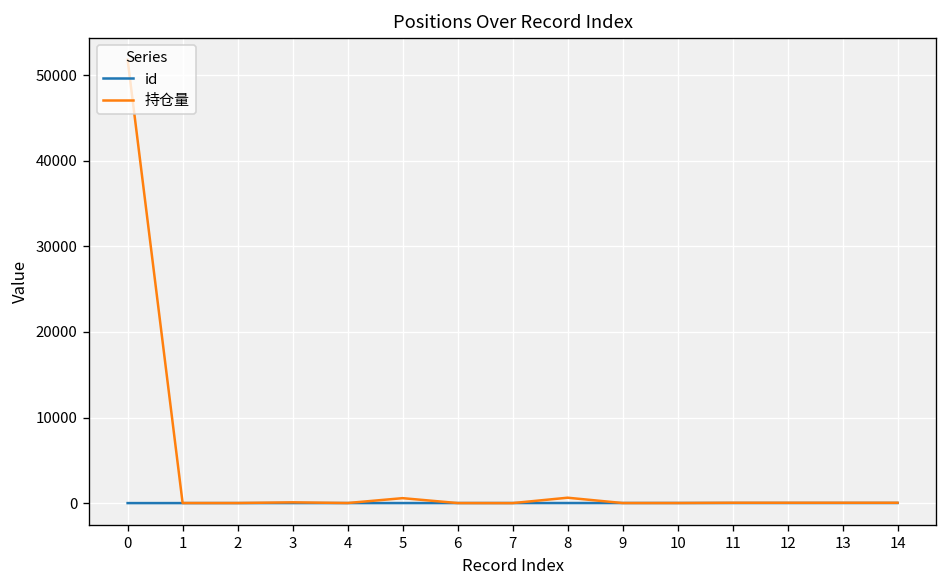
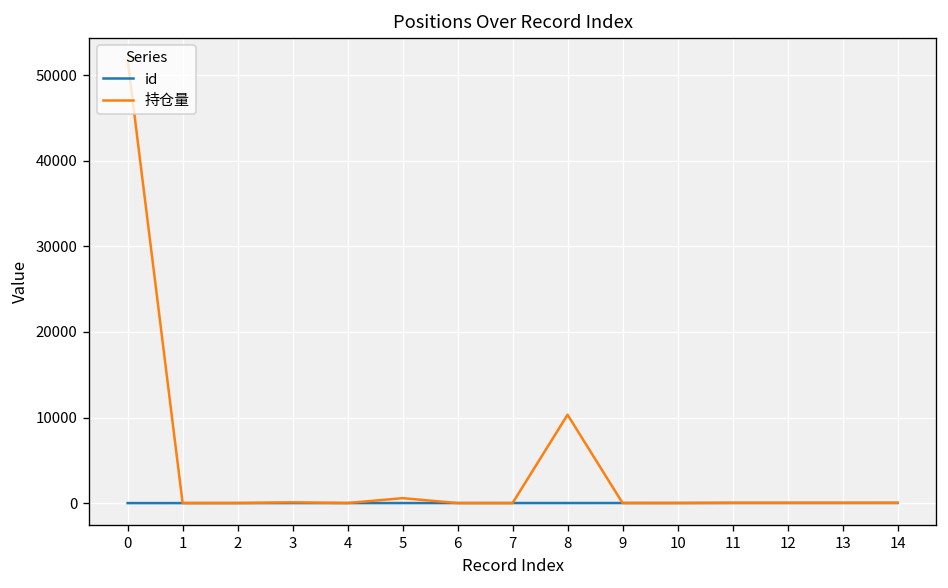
  {
    "id": {
      "0": 0,
      "5": 0,
      "8": 0
    },
    "持仓量": {
      "5": 1000,
-     "8": 1000
+     "8": 10000
    }
  }
